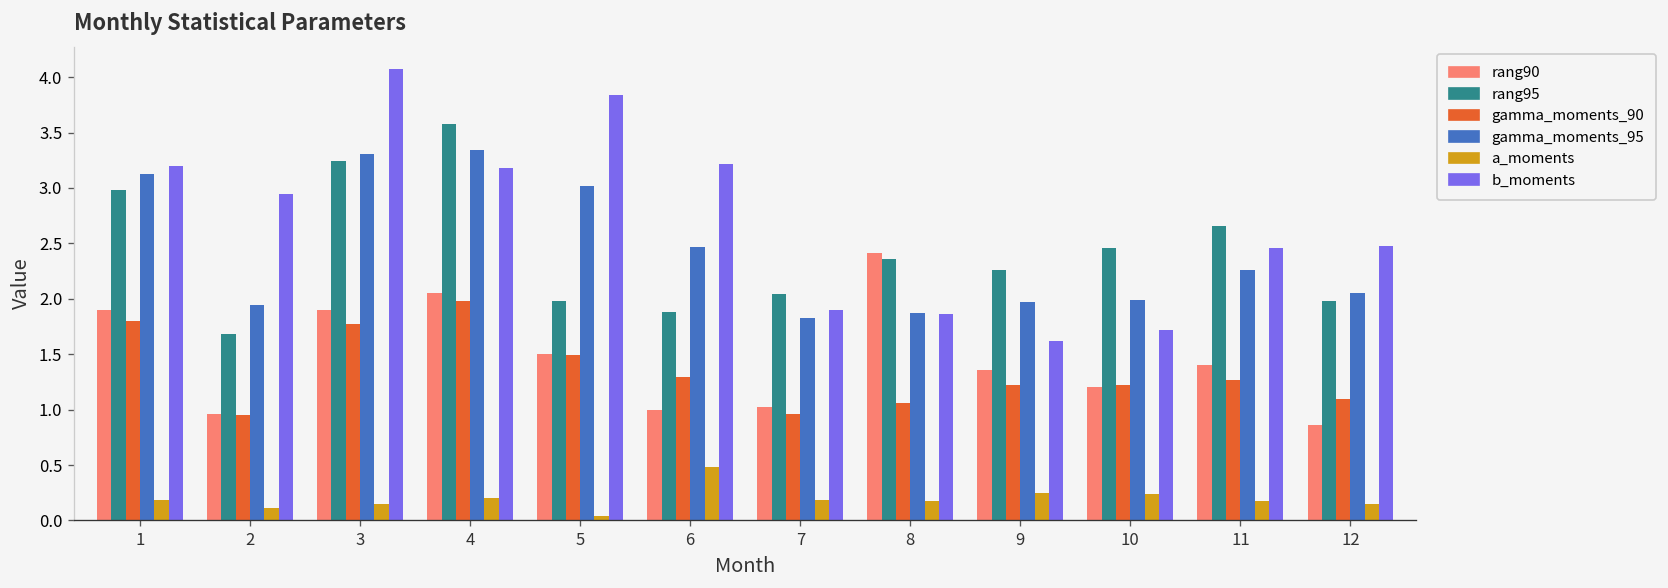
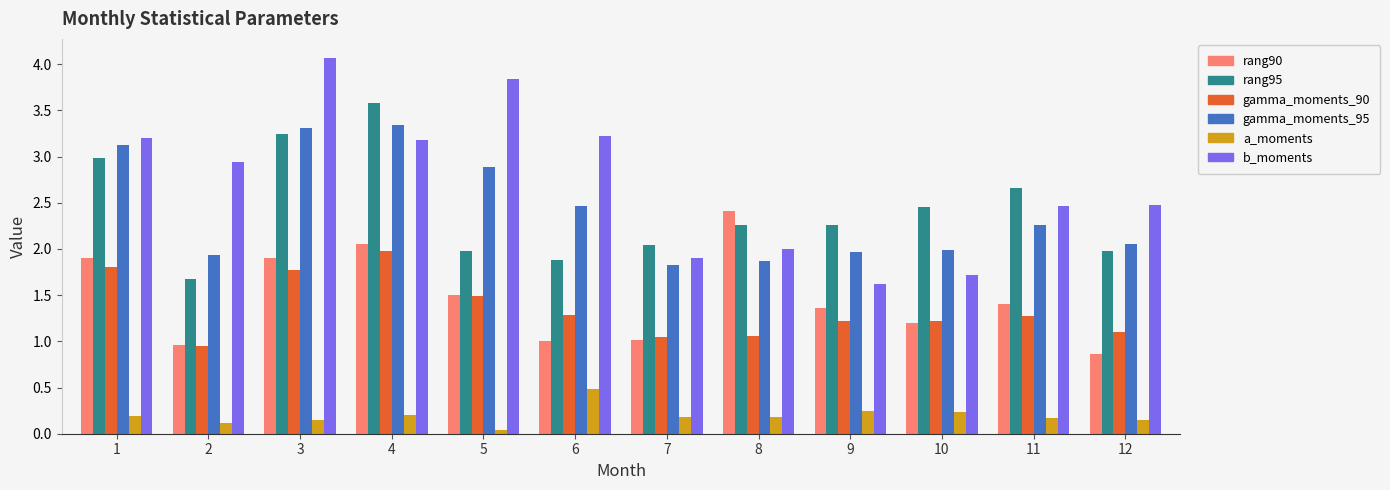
  {
    "rang90": {
      "1": 1.9,
      "2": 1.0,
      "3": 1.9,
      "4": 2.1,
      "5": 1.5,
      "6": 1.0,
      "7": 1.0,
      "8": 2.4,
      "9": 1.4,
      "10": 1.2,
      "11": 1.4,
      "12": 0.9
    },
    "rang95": {
      "1": 3.0,
      "2": 1.7,
      "3": 3.2,
      "4": 3.6,
      "5": 2.0,
      "6": 1.9,
      "7": 2.0,
-     "8": 2.4,
+     "8": 2.3,
      "9": 2.3,
      "10": 2.5,
      "11": 2.7,
      "12": 2.0
    },
    "gamma_moments_90": {
      "1": 1.8,
      "2": 1.0,
      "3": 1.8,
      "4": 2.0,
      "5": 1.5,
      "6": 1.3,
-     "7": 1.0,
+     "7": 1.1,
      "8": 1.1,
      "9": 1.2,
      "10": 1.2,
      "11": 1.3,
      "12": 1.1
    },
    "gamma_moments_95": {
      "1": 3.1,
      "2": 1.9,
      "3": 3.3,
      "4": 3.3,
-     "5": 3.0,
+     "5": 2.9,
      "6": 2.5,
      "7": 1.8,
      "8": 1.9,
      "9": 2.0,
      "10": 2.0,
      "11": 2.3,
      "12": 2.1
    },
    "a_moments": {
      "1": 0.2,
      "2": 0.1,
      "3": 0.1,
      "4": 0.2,
      "5": 0.0,
      "6": 0.5,
      "7": 0.2,
      "8": 0.2,
      "9": 0.3,
      "10": 0.2,
      "11": 0.2,
      "12": 0.2
    },
    "b_moments": {
      "1": 3.2,
      "2": 2.9,
      "3": 4.1,
      "4": 3.2,
      "5": 3.8,
      "6": 3.2,
      "7": 1.9,
-     "8": 1.9,
+     "8": 2.0,
      "9": 1.6,
      "10": 1.7,
      "11": 2.5,
      "12": 2.5
    }
  }
